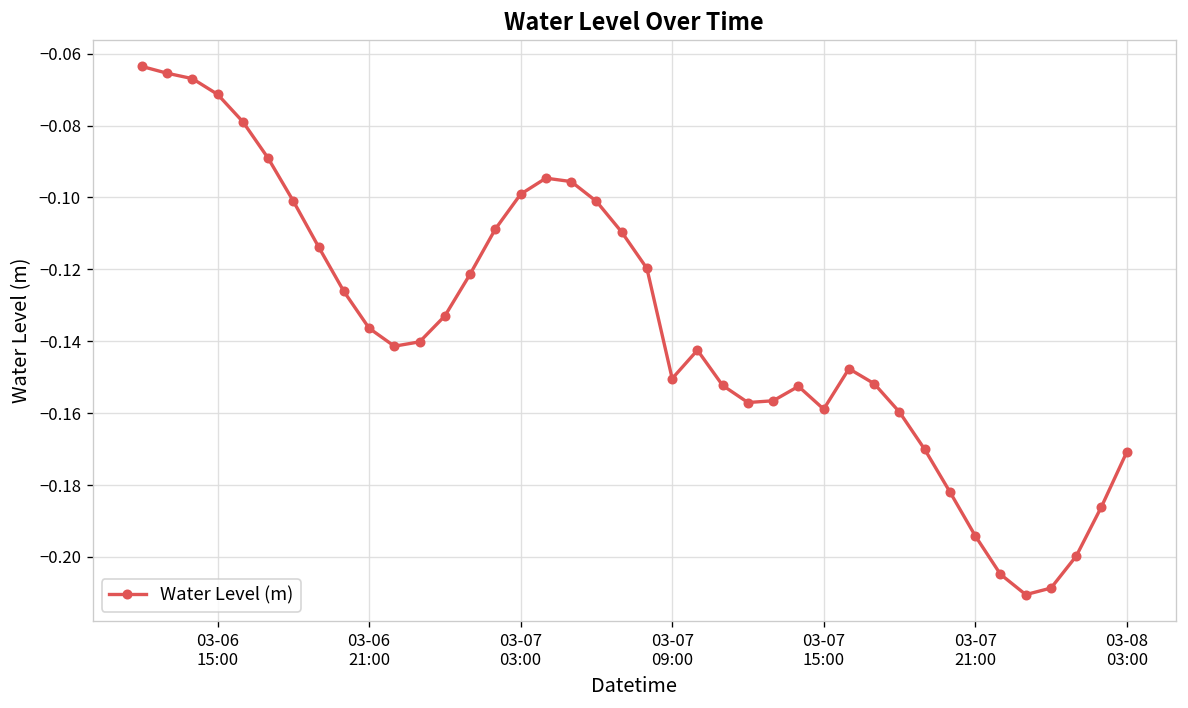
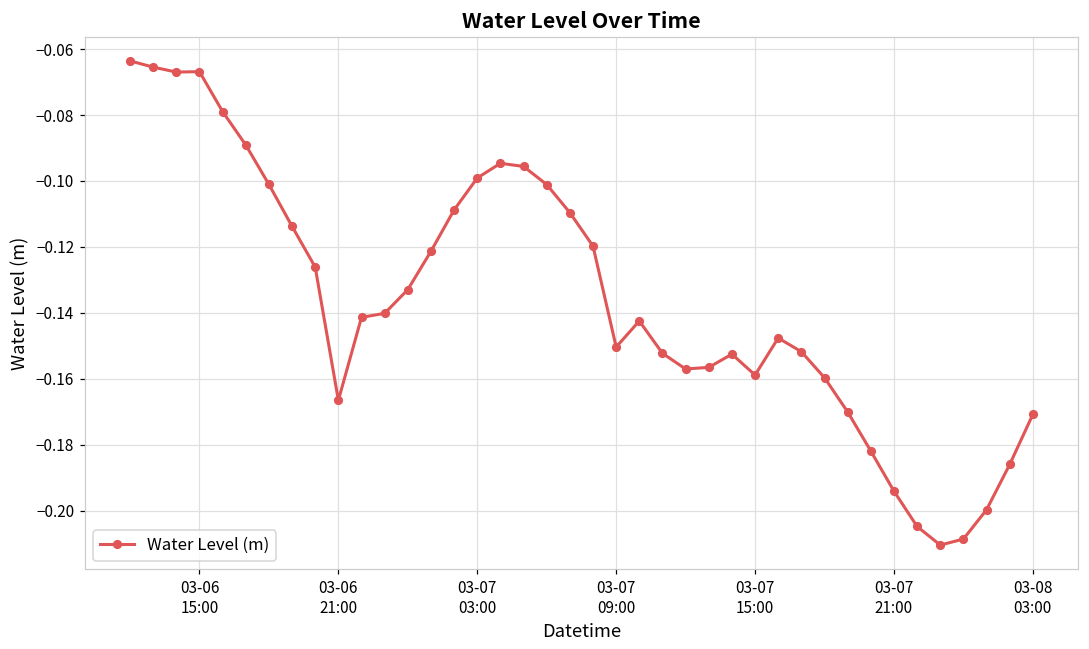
  {
-   "03-06 15:00": -0.071,
-   "03-06 21:00": -0.136,
+   "03-06 15:00": -0.067,
+   "03-06 21:00": -0.167,
    "03-07 03:00": -0.099,
    "03-07 09:00": -0.150,
    "03-07 15:00": -0.159,
    "03-07 21:00": -0.194,
    "03-08 03:00": -0.171
  }
